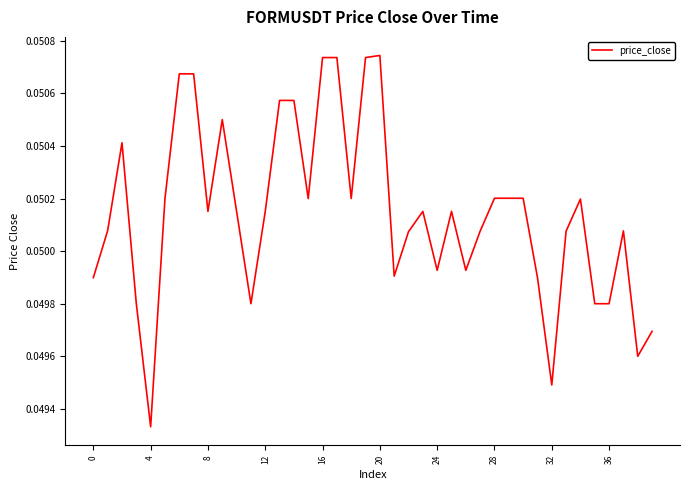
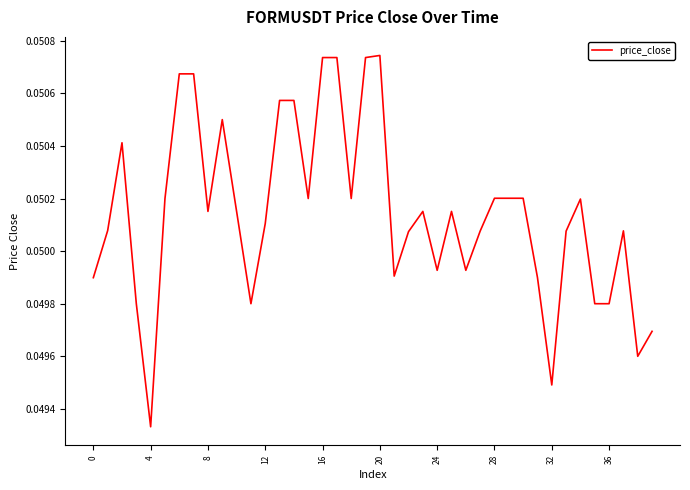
  {
    "0": 0.04990,
    "4": 0.04933,
    "8": 0.05015,
-   "12": 0.05015,
+   "12": 0.05011,
    "16": 0.05074,
    "20": 0.05074,
    "24": 0.04993,
    "28": 0.05020,
    "32": 0.04949,
    "36": 0.04980
  }
